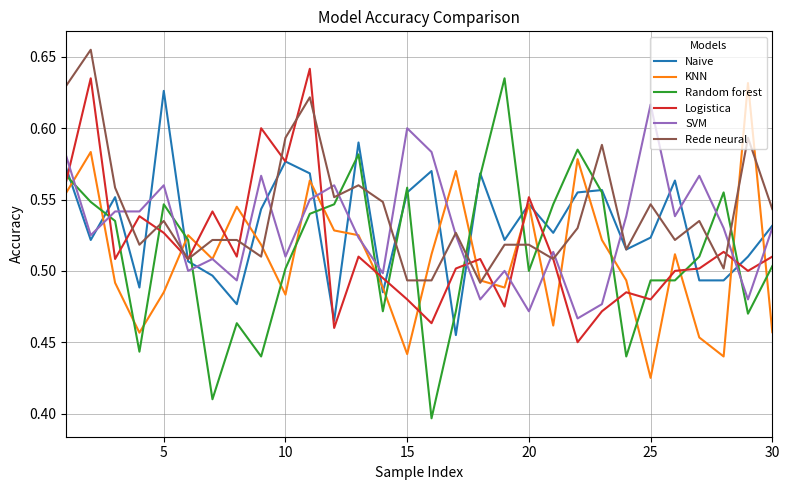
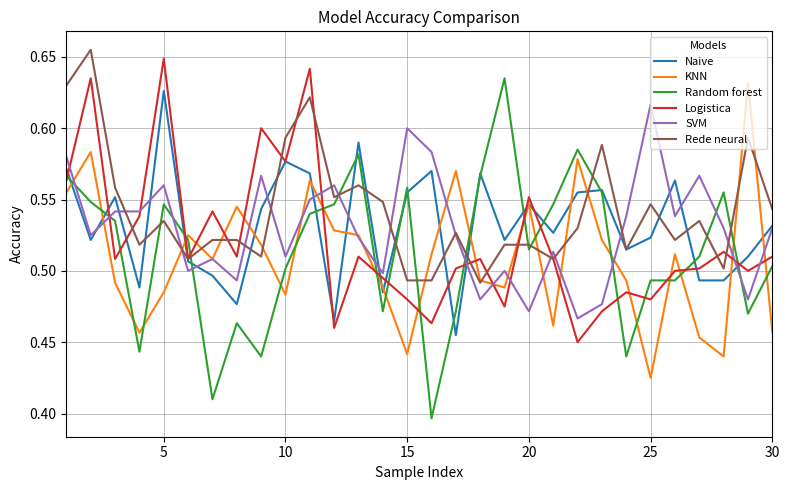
  {
    "Naive": {
      "5": 0.626,
      "15": 0.555,
      "25": 0.523
    },
    "KNN": {
      "5": 0.485,
      "10": 0.483,
      "15": 0.442,
      "25": 0.425,
      "30": 0.457
    },
    "Random forest": {
      "5": 0.547,
      "10": 0.502,
      "15": 0.558,
-     "20": 0.500,
+     "20": 0.515,
      "25": 0.493,
      "30": 0.503
    },
    "Logistica": {
-     "5": 0.527,
+     "5": 0.649,
      "15": 0.480,
      "20": 0.552,
      "25": 0.480,
      "30": 0.510
    },
    "SVM": {
      "5": 0.560,
      "10": 0.510,
      "15": 0.600,
      "20": 0.472
    },
    "Rede neural": {
      "5": 0.535,
      "10": 0.593,
      "15": 0.493,
      "20": 0.518,
      "25": 0.547,
      "30": 0.543
    }
  }
